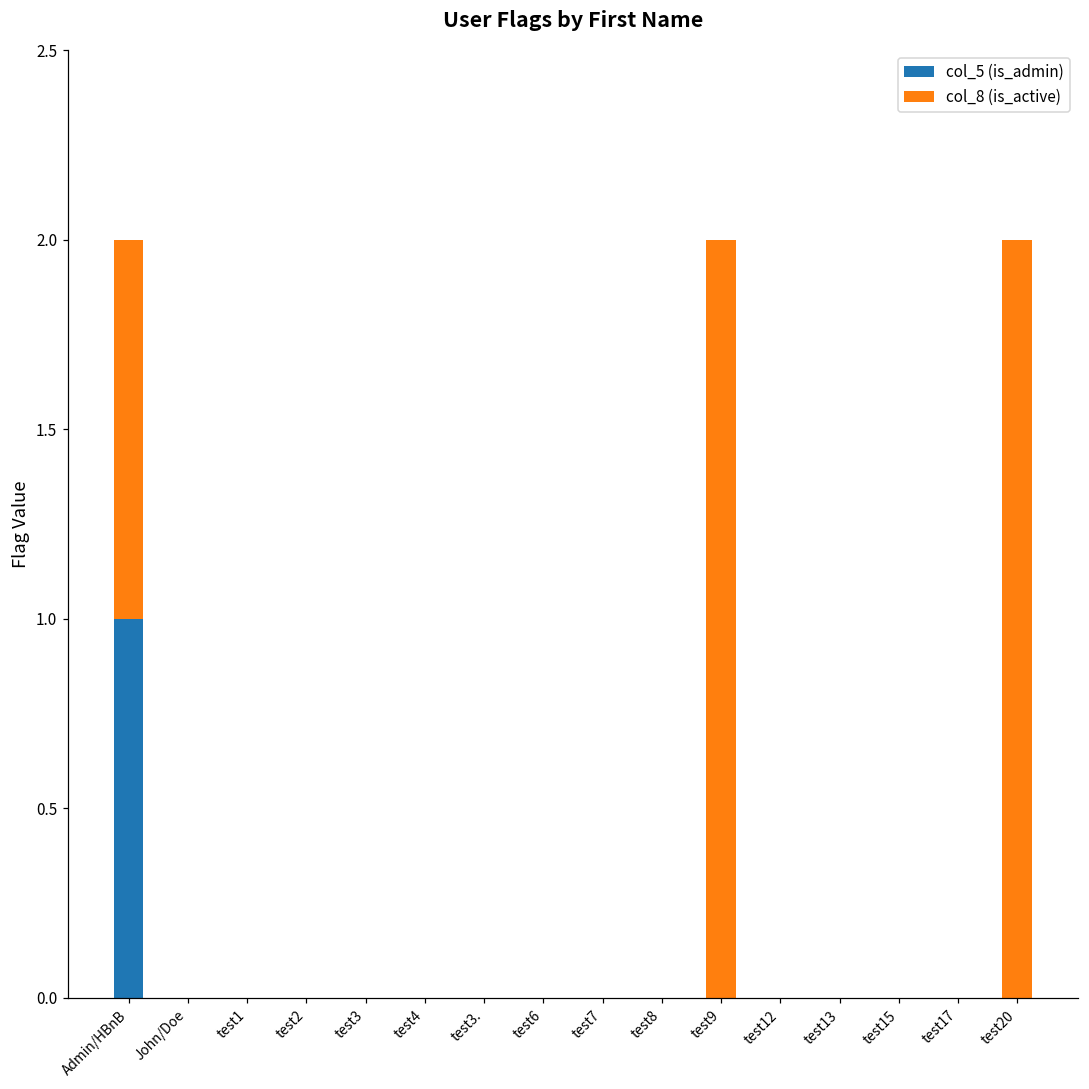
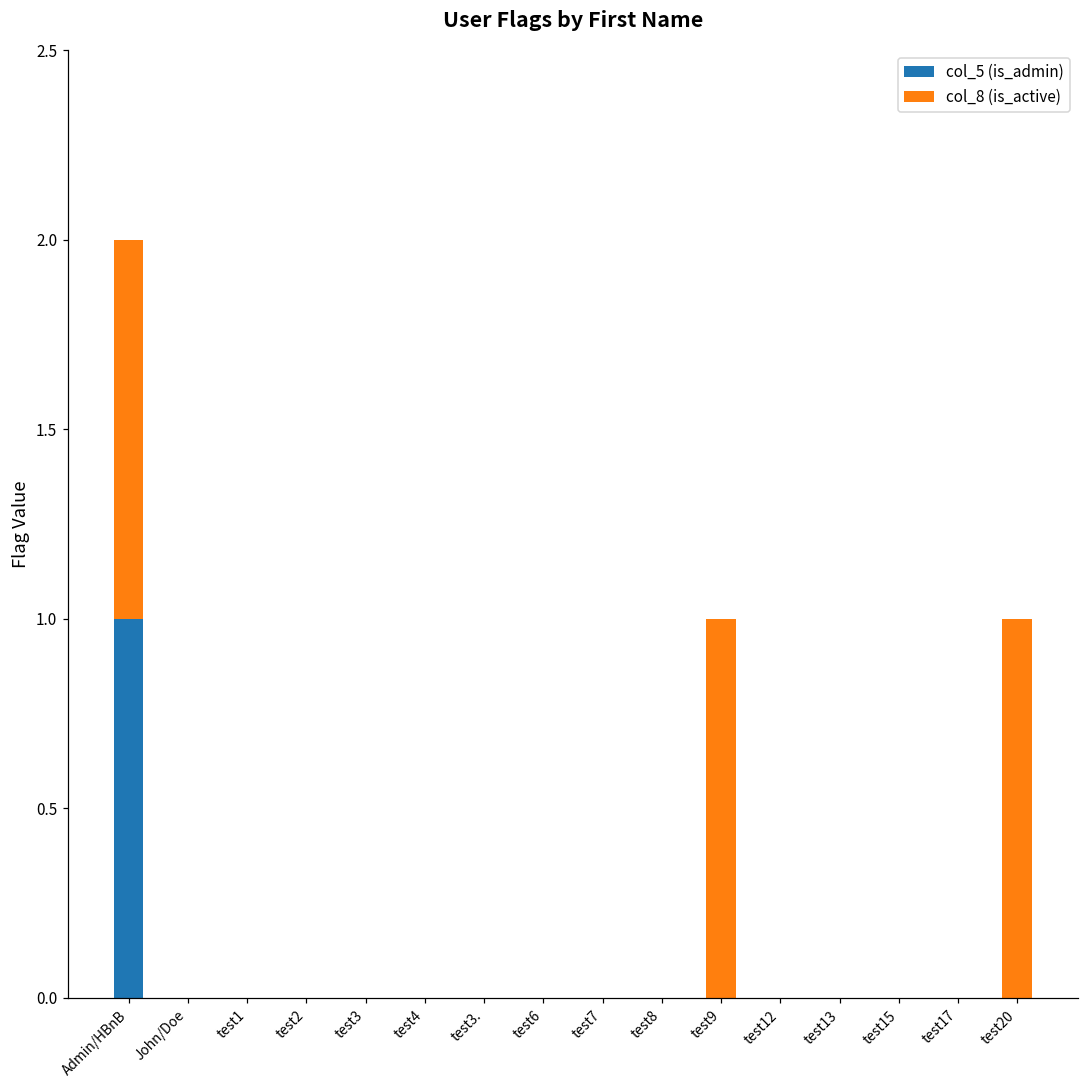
  {
    "col_5 (is_admin)": {
      "Admin/HBnB": 1,
      "John/Doe": 0,
      "test1": 0,
      "test2": 0,
      "test3": 0,
      "test4": 0,
      "test3.": 0,
      "test6": 0,
      "test7": 0,
      "test8": 0,
      "test9": 0,
      "test12": 0,
      "test13": 0,
      "test15": 0,
      "test17": 0,
      "test20": 0
    },
    "col_8 (is_active)": {
-     "test9": 2,
-     "test20": 2
+     "test9": 1,
+     "test20": 1
    }
  }
